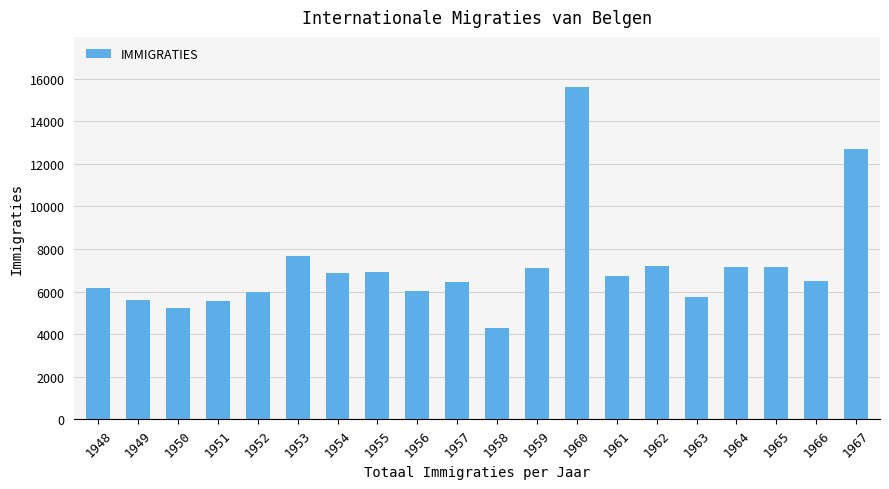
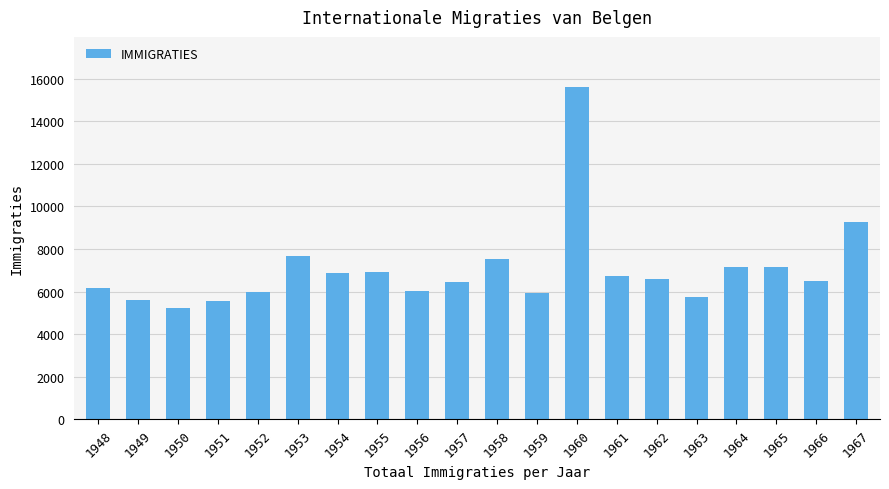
  {
    "1948": 6200,
    "1949": 5600,
    "1950": 5200,
    "1951": 5600,
    "1952": 6000,
    "1953": 7700,
    "1954": 6900,
    "1955": 6900,
    "1956": 6000,
    "1957": 6500,
-   "1958": 4300,
-   "1959": 7100,
+   "1958": 7500,
+   "1959": 6000,
    "1960": 15600,
    "1961": 6700,
-   "1962": 7200,
+   "1962": 6600,
    "1963": 5700,
    "1964": 7200,
    "1965": 7100,
    "1966": 6500,
-   "1967": 12700
+   "1967": 9300
  }
